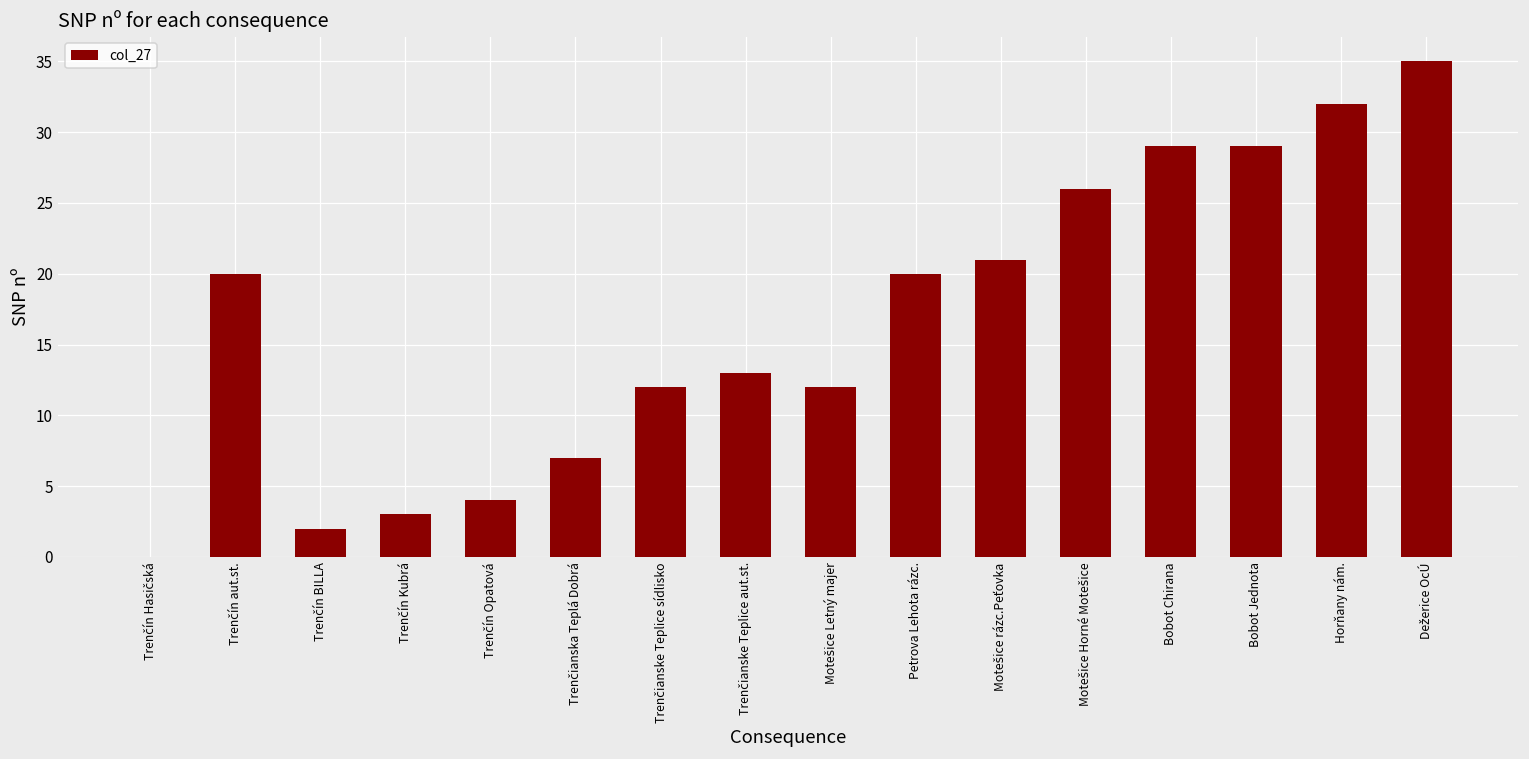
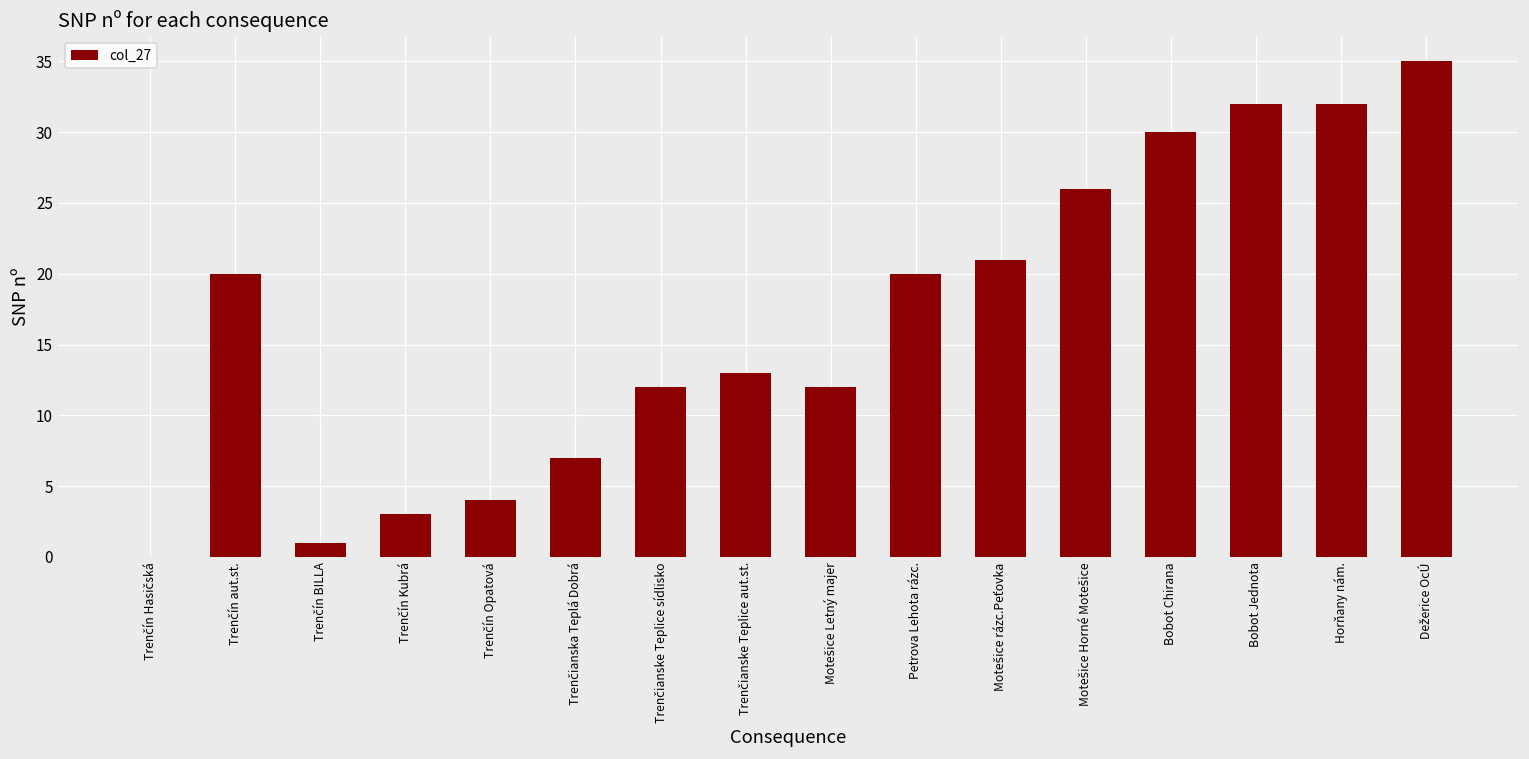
  {
    "Trenčín Hasičská": 0,
    "Trenčín aut.st.": 20,
-   "Trenčín BILLA": 2,
+   "Trenčín BILLA": 1,
    "Trenčín Kubrá": 3,
    "Trenčín Opatová": 4,
    "Trenčianska Teplá Dobrá": 7,
    "Trenčianske Teplice sídlisko": 12,
    "Trenčianske Teplice aut.st.": 13,
    "Motešice Letný majer": 12,
    "Petrova Lehota rázc.": 20,
    "Motešice rázc.Peťovka": 21,
    "Motešice Horné Motešice": 26,
-   "Bobot Chirana": 29,
-   "Bobot Jednota": 29,
+   "Bobot Chirana": 30,
+   "Bobot Jednota": 32,
    "Horňany nám.": 32,
    "Dežerice OcÚ": 35
  }
